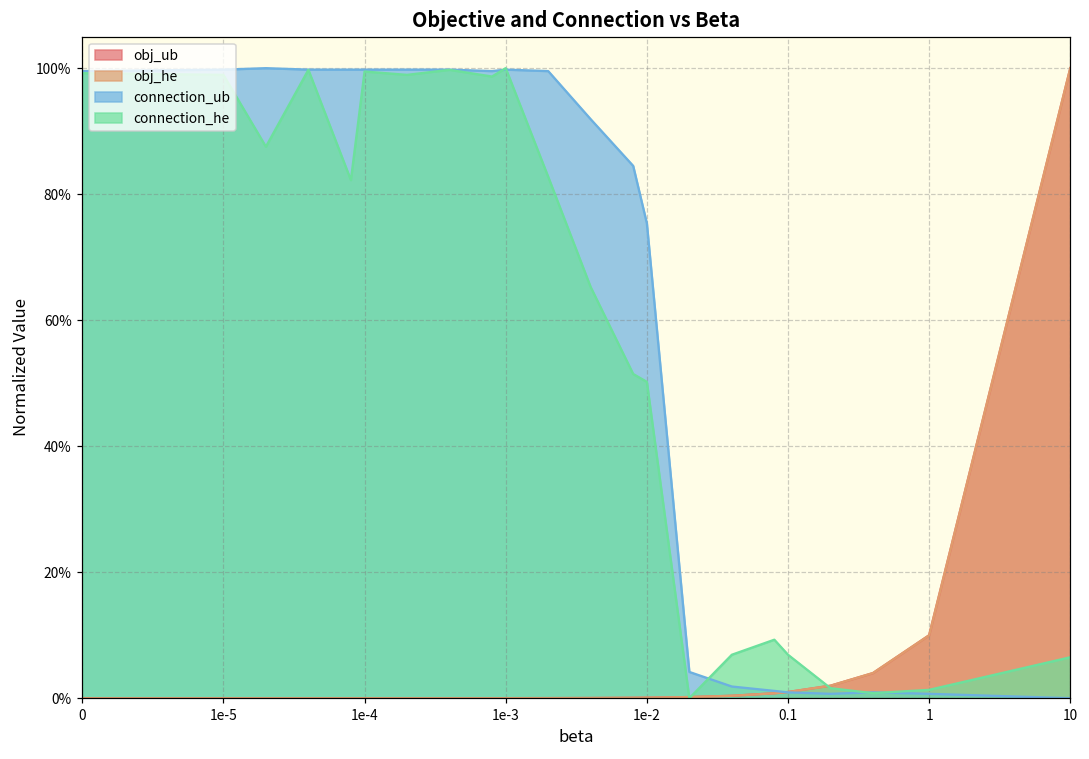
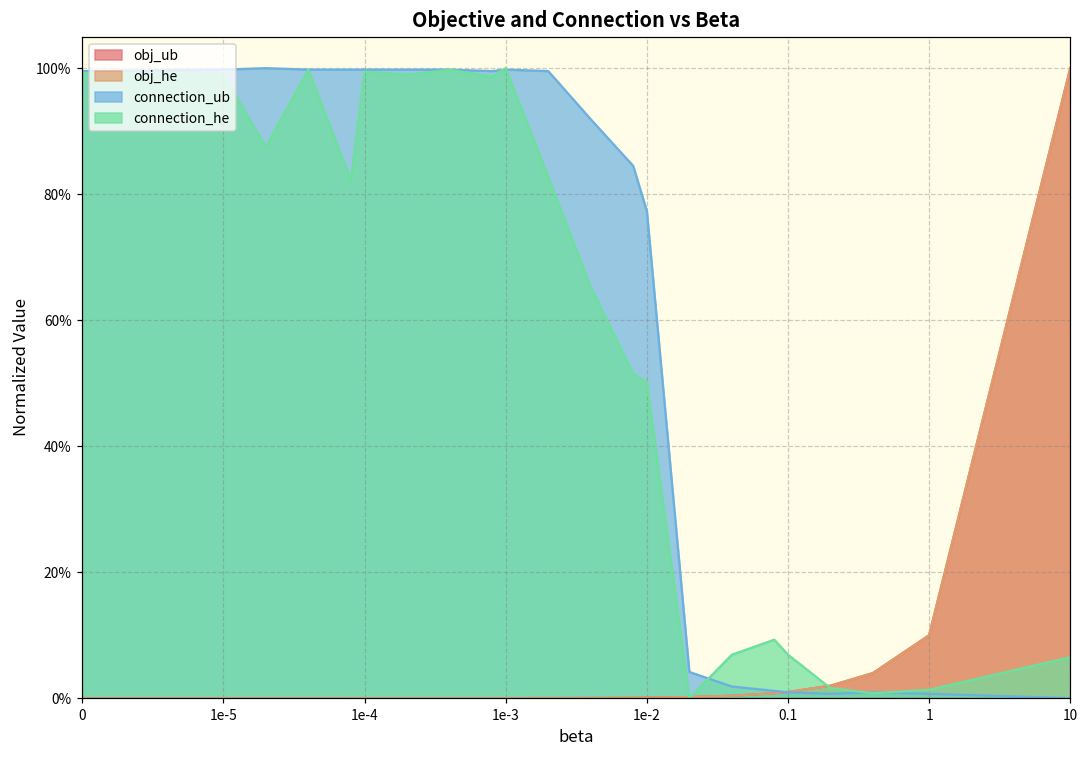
  {
    "connection_ub": {
-     "1e-2": "75%",
+     "1e-2": "77%",
      "1": "1%",
      "10": "0%"
    },
    "connection_he": {
      "1e-2": "50%",
      "0.1": "7%",
      "1": "1%",
      "10": "6%"
    }
  }
